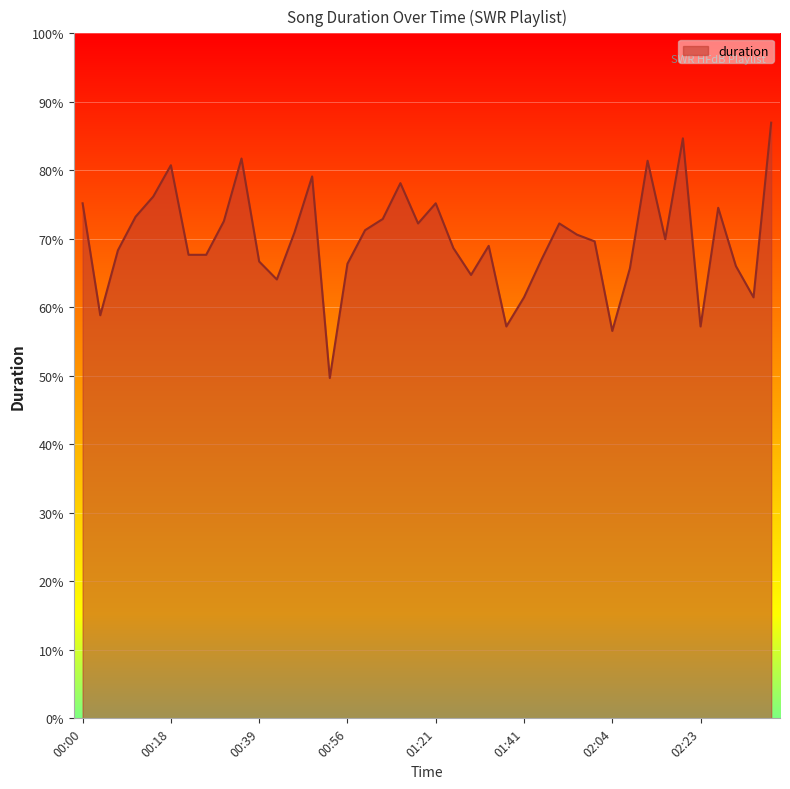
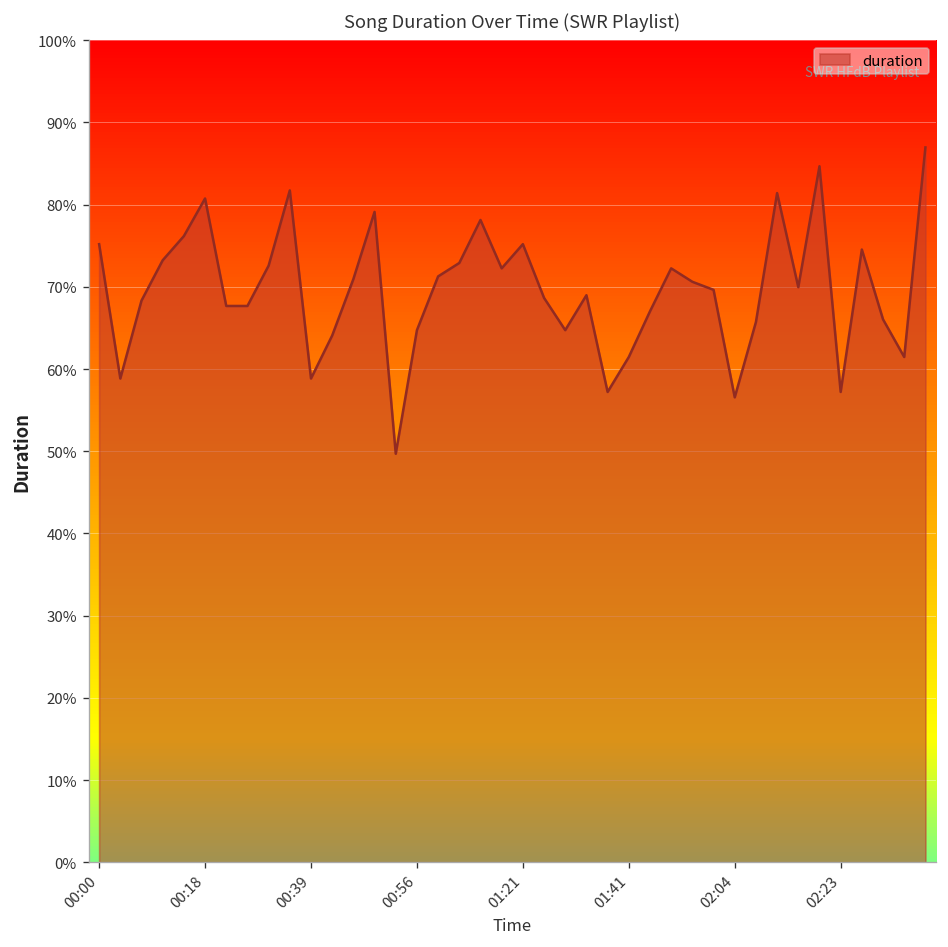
  {
    "00:00": "75%",
    "00:18": "81%",
-   "00:39": "67%",
-   "00:56": "66%",
+   "00:39": "59%",
+   "00:56": "65%",
    "01:21": "75%",
    "01:41": "61%",
    "02:04": "57%",
    "02:23": "57%"
  }
